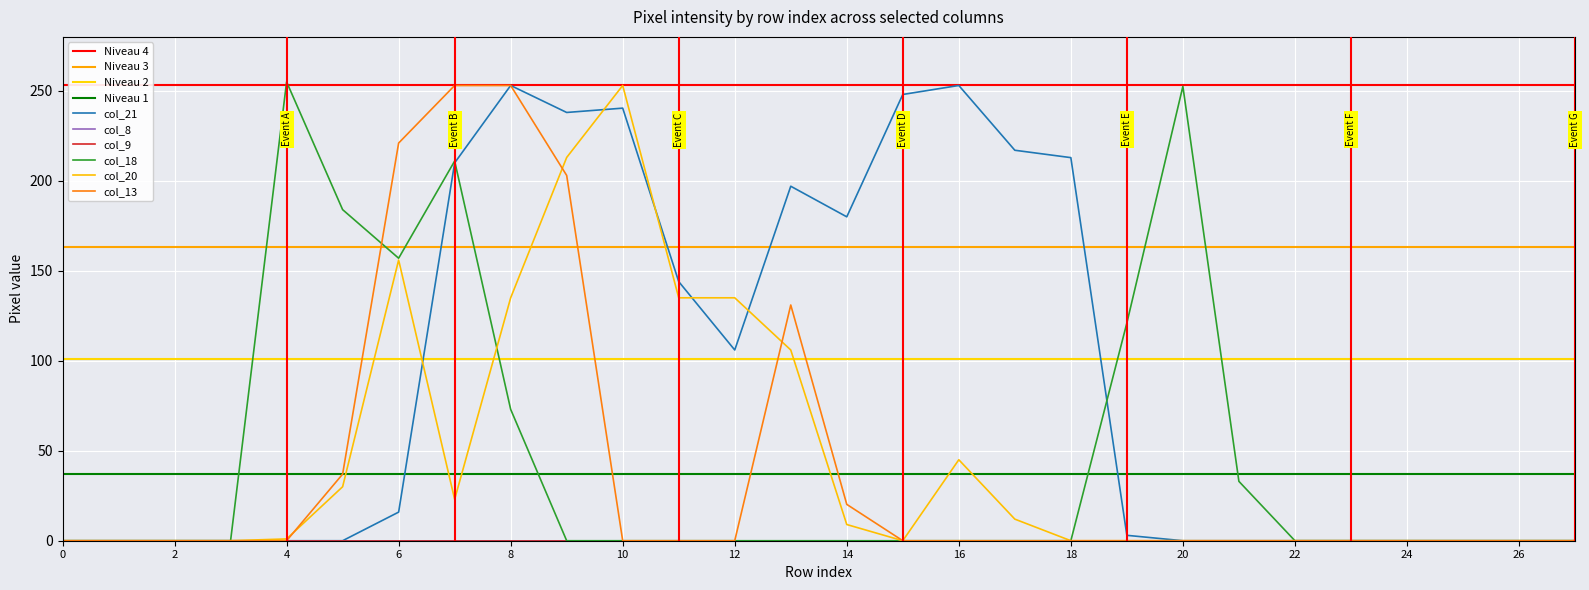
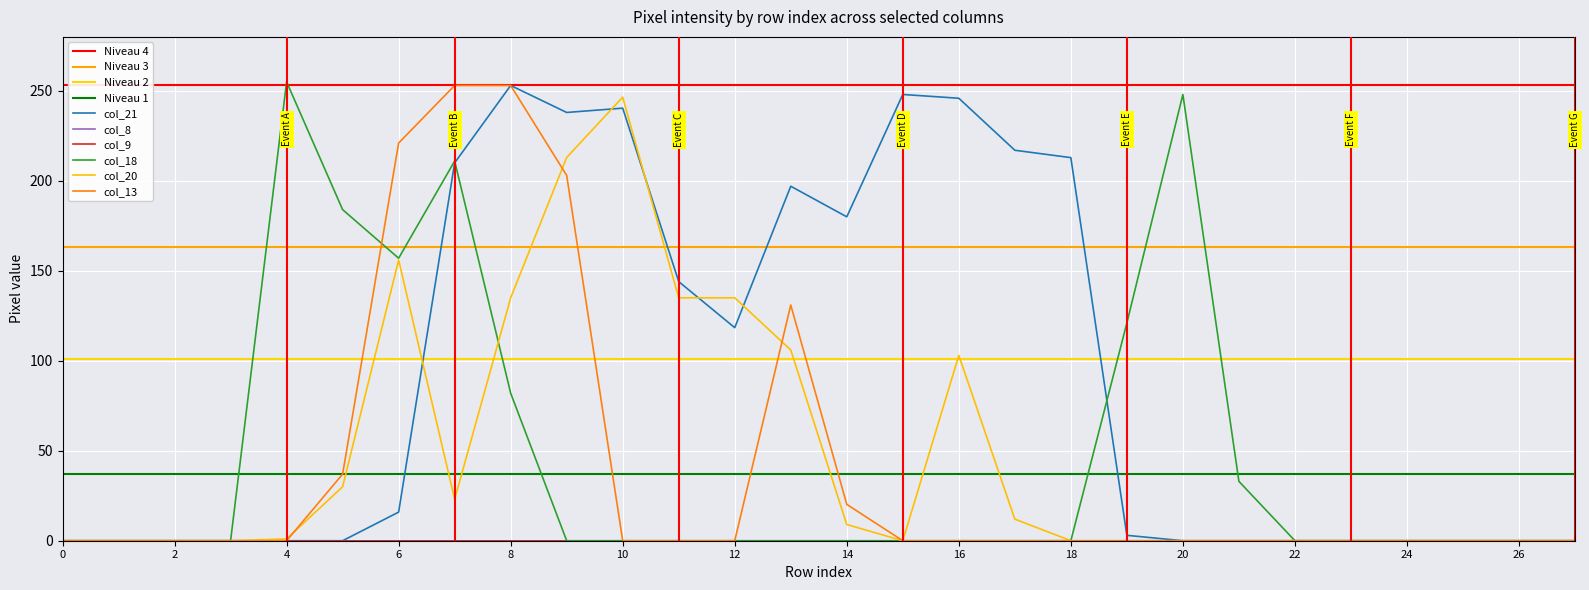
  {
    "col_21": {
      "6": 16,
      "10": 240,
-     "12": 106,
+     "12": 118,
      "14": 180,
-     "16": 253,
+     "16": 246,
      "18": 213
    },
    "col_9": {
      "6": 0,
      "8": 0
    },
    "col_18": {
      "4": 255,
-     "8": 73,
-     "20": 253
+     "8": 82,
+     "20": 248
    },
    "col_20": {
      "8": 135,
-     "10": 253,
+     "10": 247,
      "12": 135,
      "14": 9,
-     "16": 45
+     "16": 103
    },
    "col_13": {
      "6": 221,
      "14": 20
    }
  }
